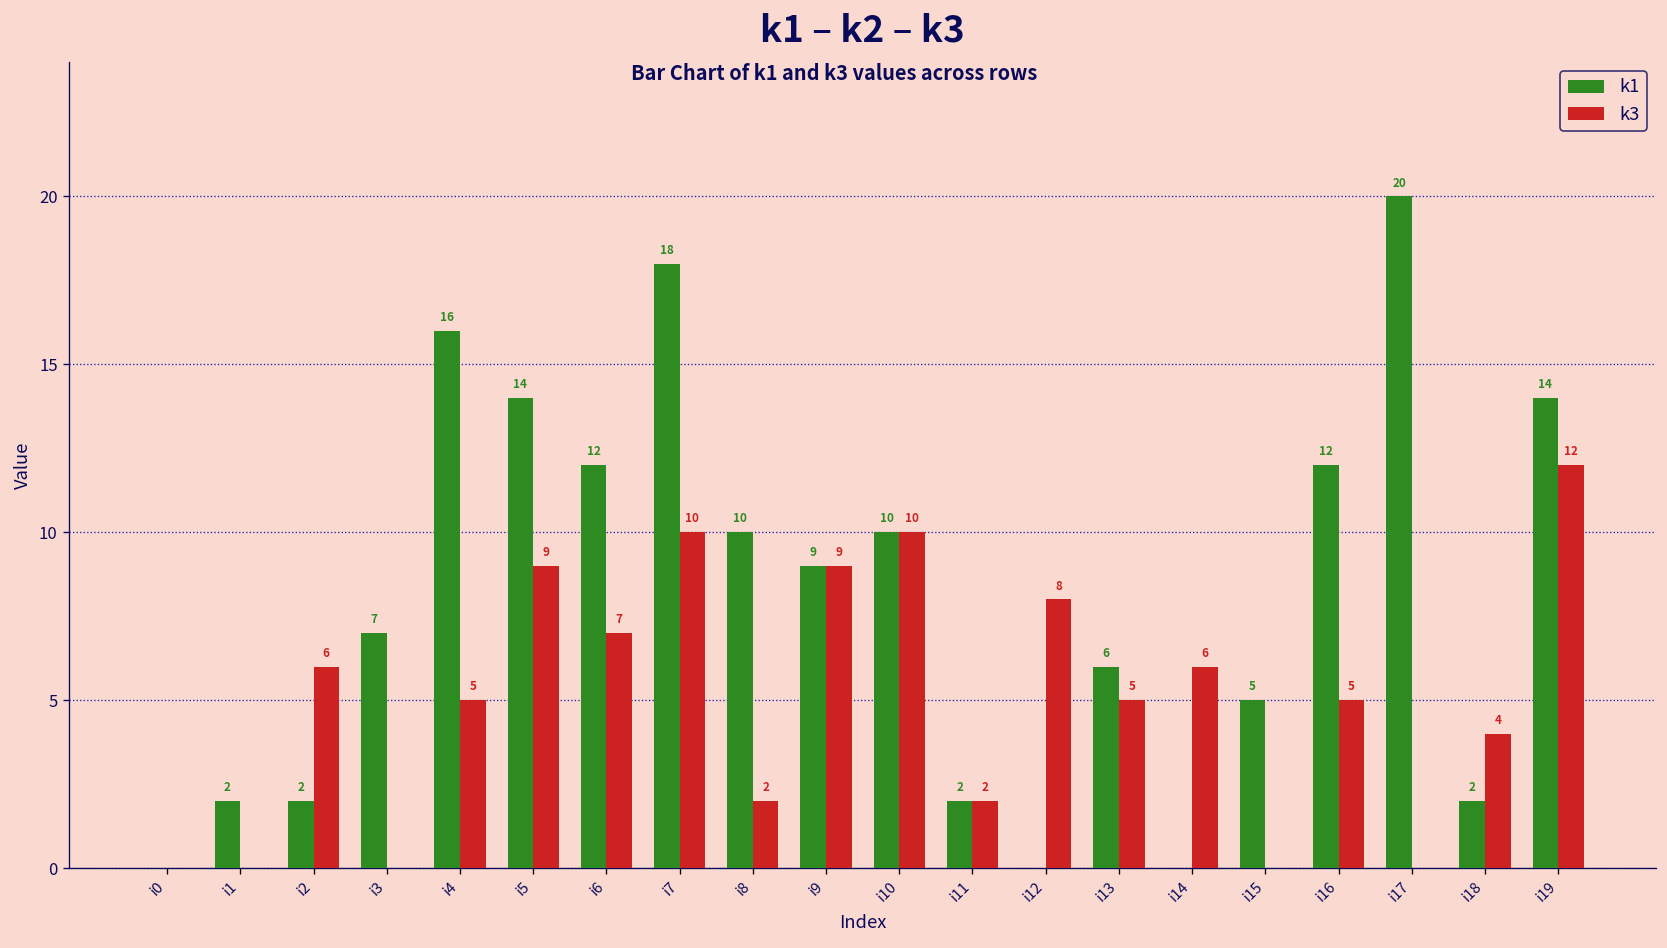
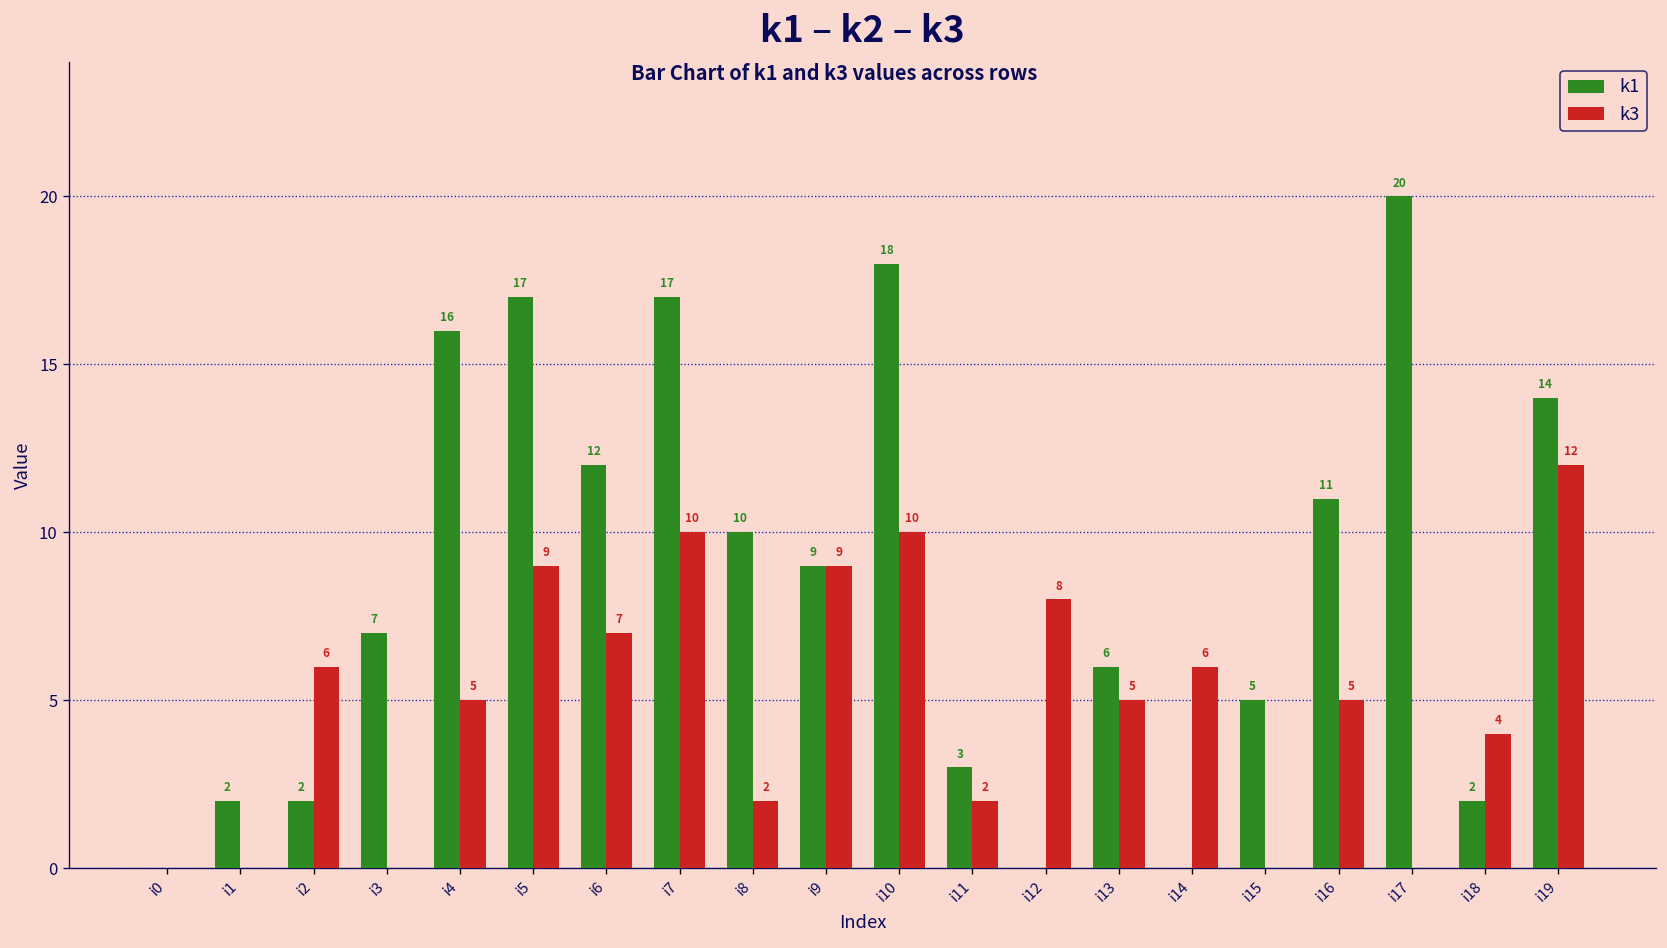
  {
    "k1": {
      "i1": 2,
      "i2": 2,
      "i3": 7,
      "i4": 16,
-     "i5": 14,
+     "i5": 17,
      "i6": 12,
-     "i7": 18,
+     "i7": 17,
      "i8": 10,
      "i9": 9,
-     "i10": 10,
-     "i11": 2,
+     "i10": 18,
+     "i11": 3,
      "i13": 6,
      "i15": 5,
-     "i16": 12,
+     "i16": 11,
      "i17": 20,
      "i18": 2,
      "i19": 14
    },
    "k3": {
      "i2": 6,
      "i4": 5,
      "i5": 9,
      "i6": 7,
      "i7": 10,
      "i8": 2,
      "i9": 9,
      "i10": 10,
      "i11": 2,
      "i12": 8,
      "i13": 5,
      "i14": 6,
      "i16": 5,
      "i18": 4,
      "i19": 12
    }
  }
